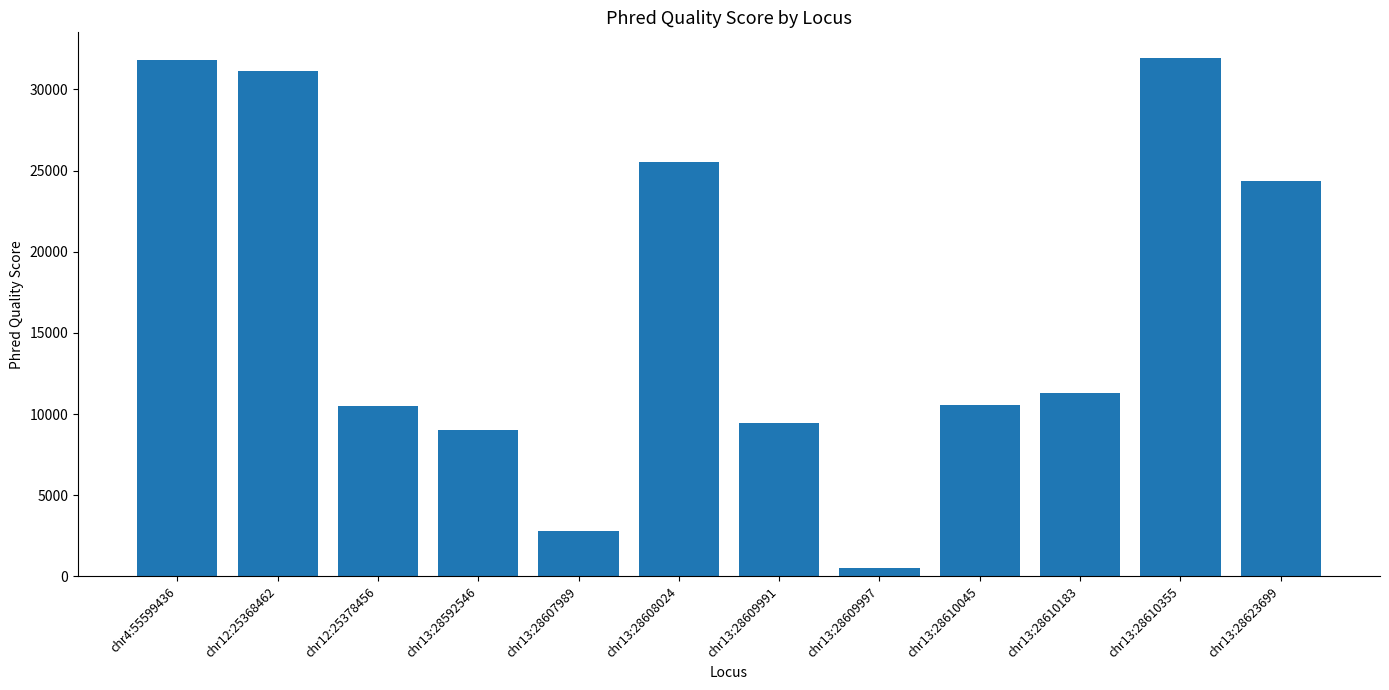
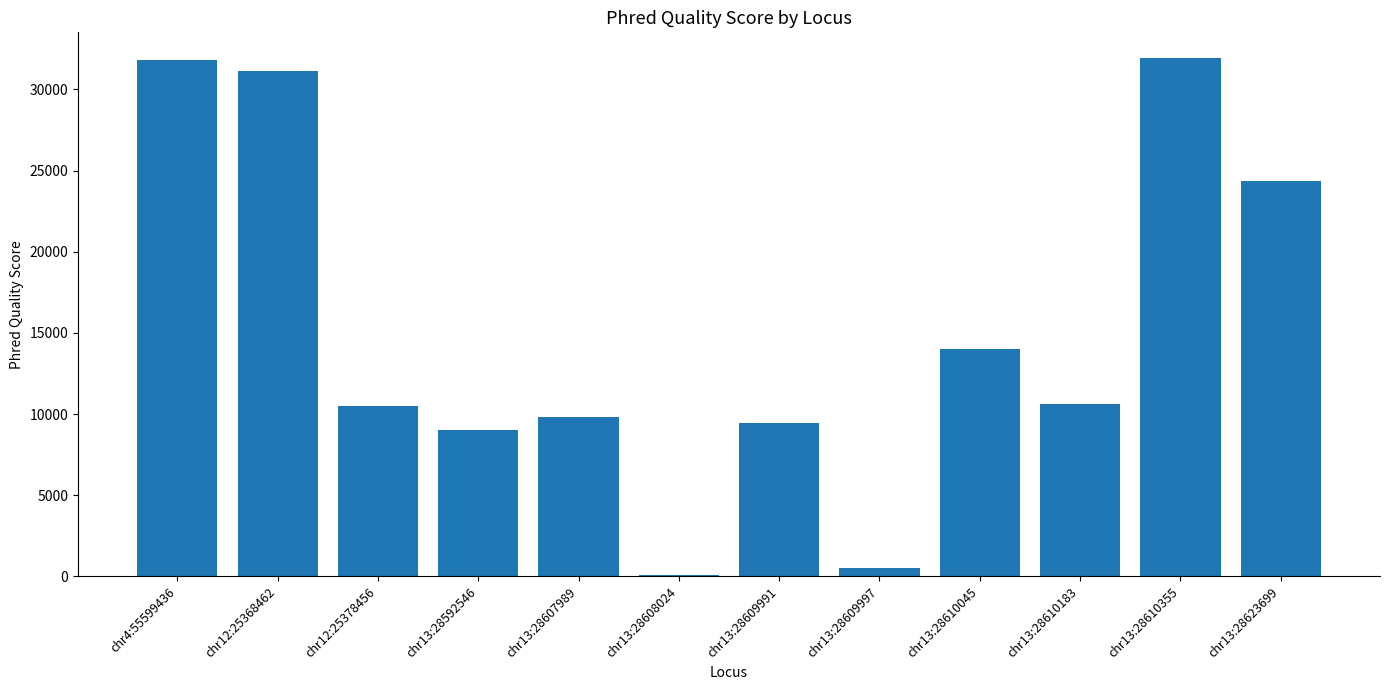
  {
    "chr4:55599436": 31800,
    "chr12:25368462": 31100,
    "chr12:25378456": 10500,
    "chr13:28592546": 9000,
-   "chr13:28607989": 2800,
-   "chr13:28608024": 25500,
+   "chr13:28607989": 9800,
+   "chr13:28608024": 100,
    "chr13:28609991": 9500,
    "chr13:28609997": 500,
-   "chr13:28610045": 10600,
-   "chr13:28610183": 11300,
+   "chr13:28610045": 14000,
+   "chr13:28610183": 10600,
    "chr13:28610355": 31900,
    "chr13:28623699": 24400
  }
